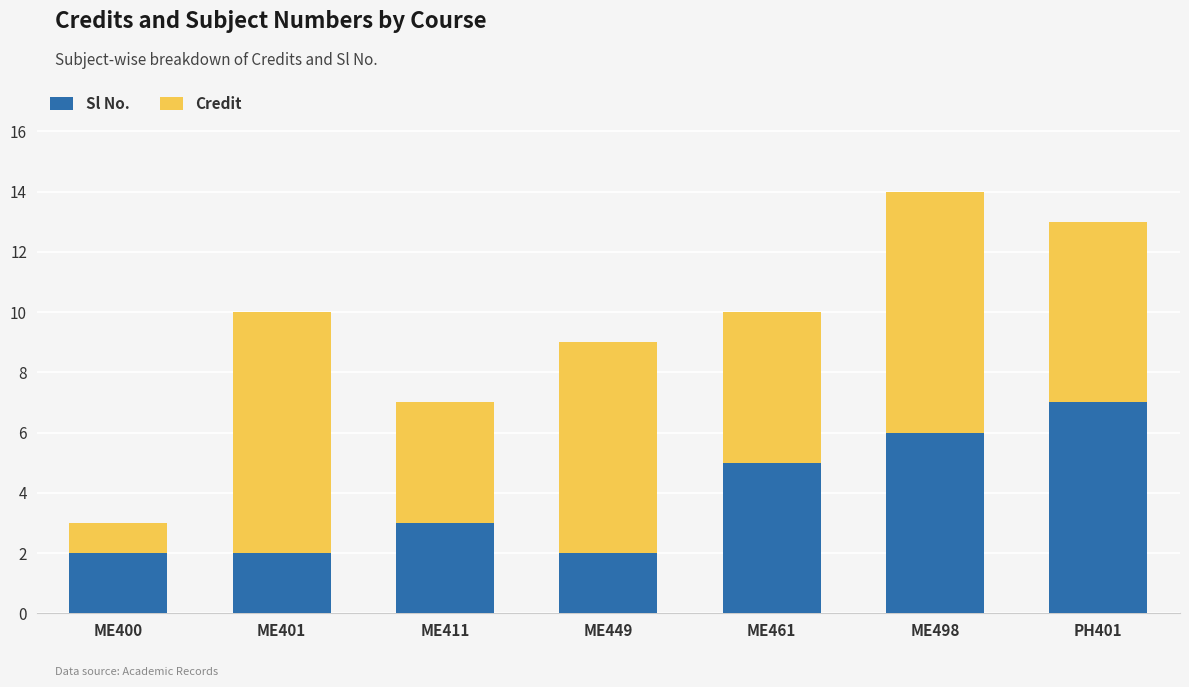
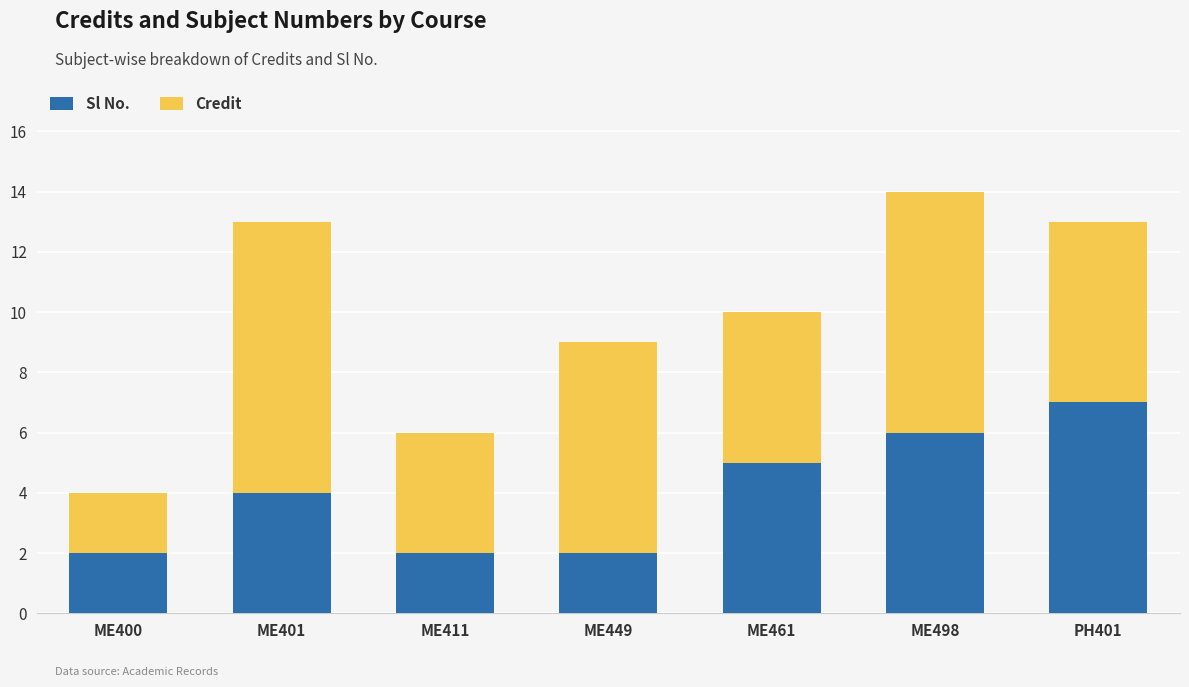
  {
    "Sl No.": {
      "ME400": 2,
-     "ME401": 2,
-     "ME411": 3,
+     "ME401": 4,
+     "ME411": 2,
      "ME449": 2,
      "ME461": 5,
      "ME498": 6,
      "PH401": 7
    },
    "Credit": {
-     "ME400": 1,
-     "ME401": 8,
+     "ME400": 2,
+     "ME401": 9,
      "ME411": 4,
      "ME449": 7,
      "ME461": 5,
      "ME498": 8,
      "PH401": 6
    }
  }
